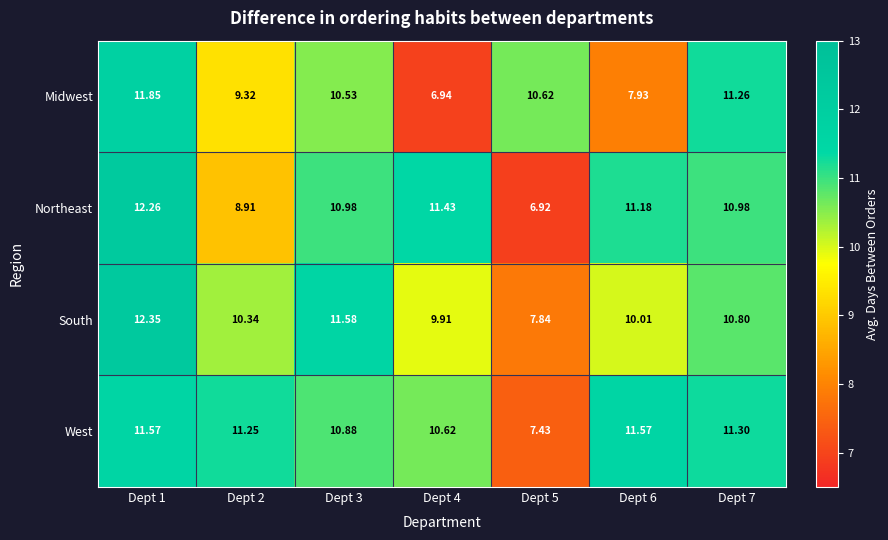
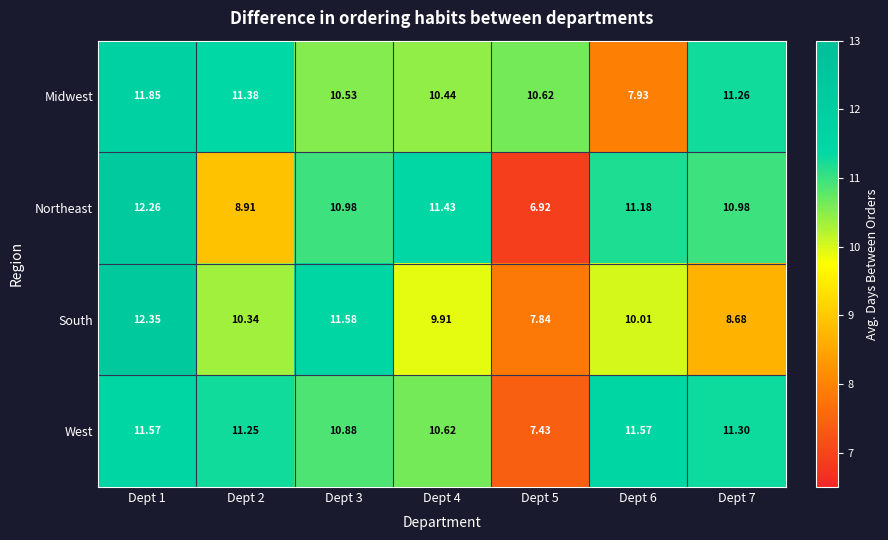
  {
    "Midwest": {
      "Dept 1": 11.85,
-     "Dept 2": 9.32,
+     "Dept 2": 11.38,
      "Dept 3": 10.53,
-     "Dept 4": 6.94,
+     "Dept 4": 10.44,
      "Dept 5": 10.62,
      "Dept 6": 7.93,
      "Dept 7": 11.26
    },
    "Northeast": {
      "Dept 1": 12.26,
      "Dept 2": 8.91,
      "Dept 3": 10.98,
      "Dept 4": 11.43,
      "Dept 5": 6.92,
      "Dept 6": 11.18,
      "Dept 7": 10.98
    },
    "South": {
      "Dept 1": 12.35,
      "Dept 2": 10.34,
      "Dept 3": 11.58,
      "Dept 4": 9.91,
      "Dept 5": 7.84,
      "Dept 6": 10.01,
-     "Dept 7": 10.80
+     "Dept 7": 8.68
    },
    "West": {
      "Dept 1": 11.57,
      "Dept 2": 11.25,
      "Dept 3": 10.88,
      "Dept 4": 10.62,
      "Dept 5": 7.43,
      "Dept 6": 11.57,
      "Dept 7": 11.30
    }
  }
